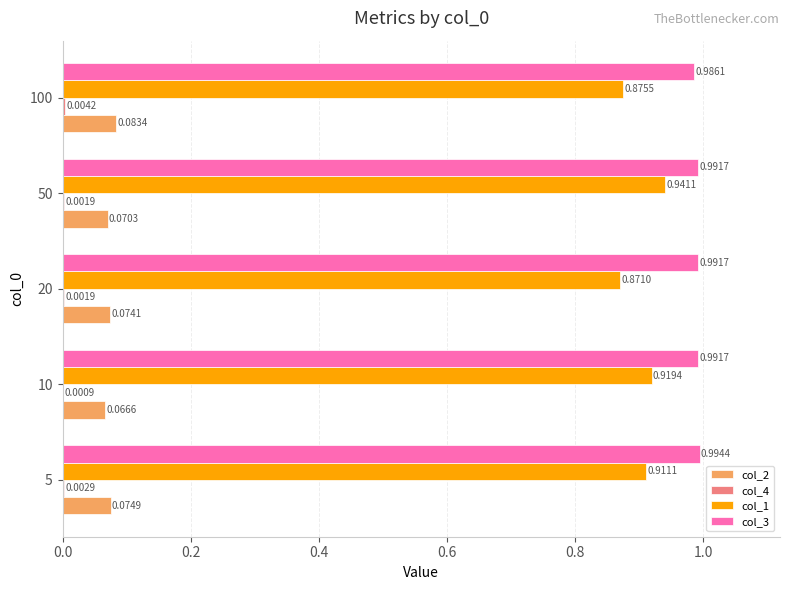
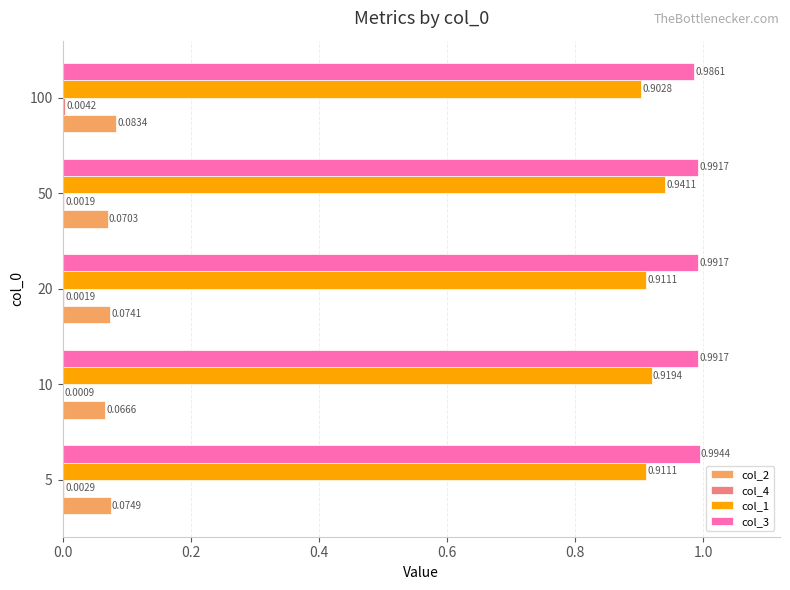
  {
    "col_1": {
-     "100": 0.8755,
+     "100": 0.9028,
      "50": 0.9411,
-     "20": 0.8710,
+     "20": 0.9111,
      "10": 0.9194,
      "5": 0.9111
    }
  }
